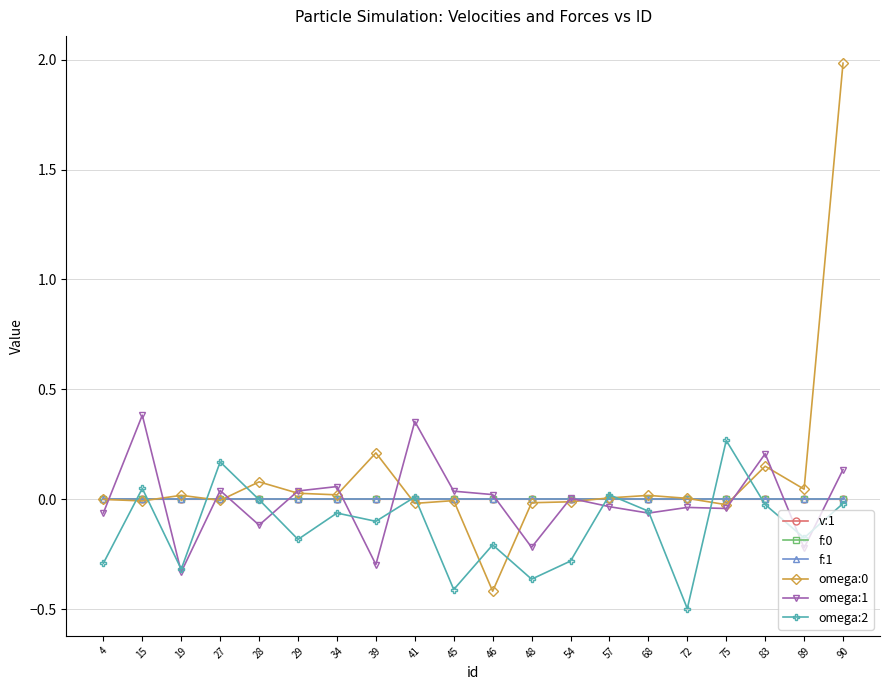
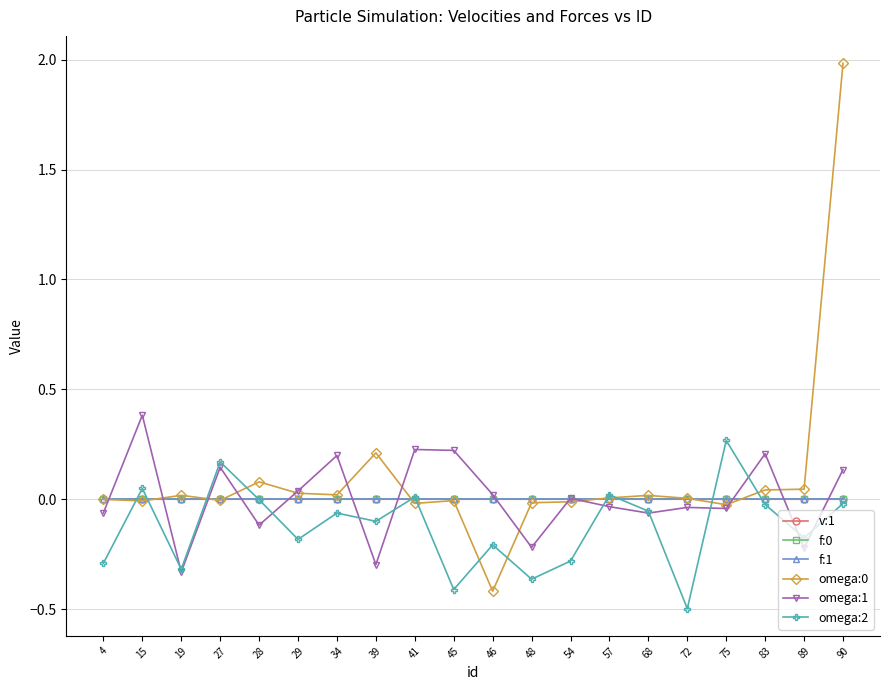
  {
    "omega:0": {
      "19": 0.02,
      "28": 0.08,
      "34": 0.02,
      "39": 0.21,
      "41": -0.02,
      "46": -0.42,
      "48": -0.02,
      "54": -0.01,
      "68": 0.02,
      "75": -0.02,
-     "83": 0.15,
+     "83": 0.04,
      "89": 0.05,
      "90": 1.98
    },
    "omega:1": {
      "4": -0.06,
      "15": 0.38,
      "19": -0.33,
-     "27": 0.04,
+     "27": 0.15,
      "28": -0.12,
-     "34": 0.06,
+     "34": 0.20,
      "39": -0.30,
-     "41": 0.35,
-     "45": 0.04,
+     "41": 0.23,
+     "45": 0.22,
      "46": 0.02,
      "48": -0.22,
      "57": -0.03,
      "72": -0.04,
      "75": -0.04,
      "83": 0.21,
      "90": 0.13
    }
  }
